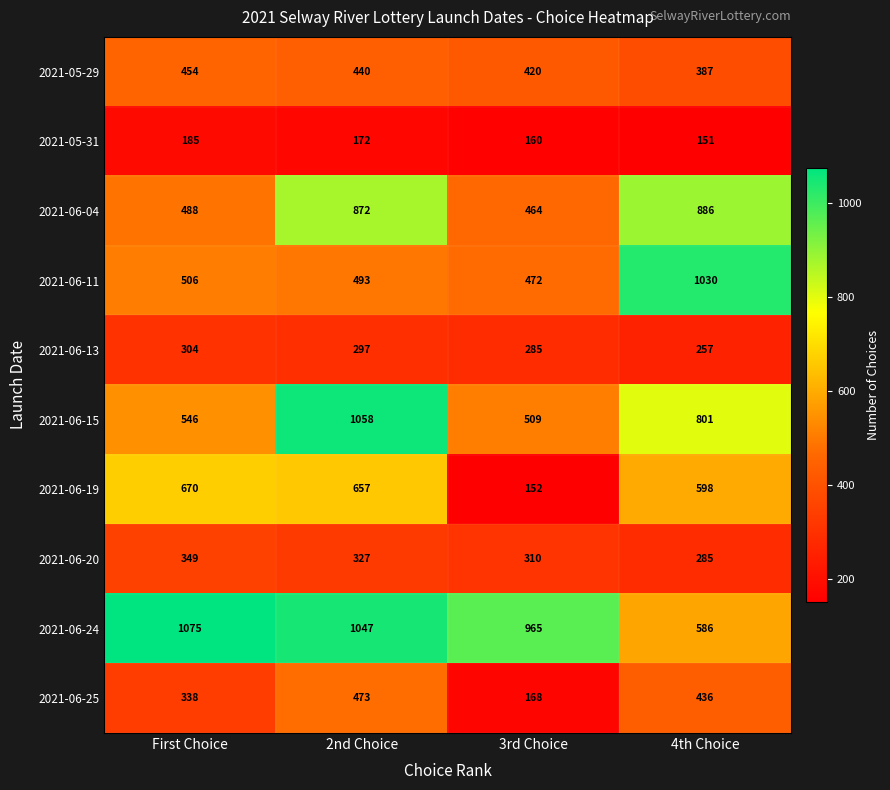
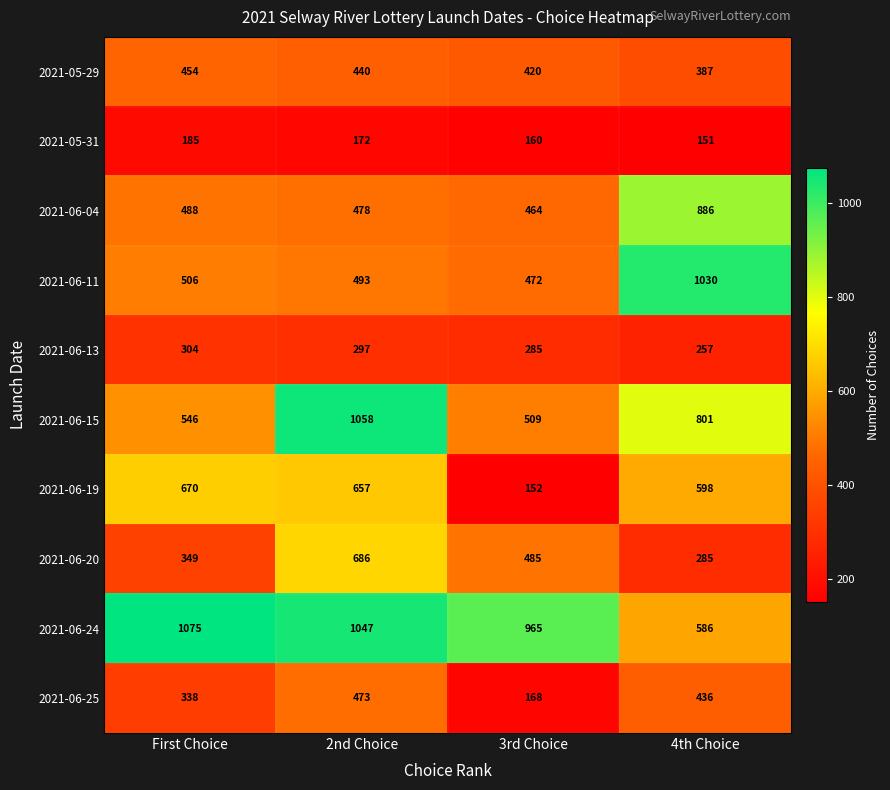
  {
    "2021-05-29": {
      "First Choice": 454,
      "2nd Choice": 440,
      "3rd Choice": 420,
      "4th Choice": 387
    },
    "2021-05-31": {
      "First Choice": 185,
      "2nd Choice": 172,
      "3rd Choice": 160,
      "4th Choice": 151
    },
    "2021-06-04": {
      "First Choice": 488,
-     "2nd Choice": 872,
+     "2nd Choice": 478,
      "3rd Choice": 464,
      "4th Choice": 886
    },
    "2021-06-11": {
      "First Choice": 506,
      "2nd Choice": 493,
      "3rd Choice": 472,
      "4th Choice": 1030
    },
    "2021-06-13": {
      "First Choice": 304,
      "2nd Choice": 297,
      "3rd Choice": 285,
      "4th Choice": 257
    },
    "2021-06-15": {
      "First Choice": 546,
      "2nd Choice": 1058,
      "3rd Choice": 509,
      "4th Choice": 801
    },
    "2021-06-19": {
      "First Choice": 670,
      "2nd Choice": 657,
      "3rd Choice": 152,
      "4th Choice": 598
    },
    "2021-06-20": {
      "First Choice": 349,
-     "2nd Choice": 327,
-     "3rd Choice": 310,
+     "2nd Choice": 686,
+     "3rd Choice": 485,
      "4th Choice": 285
    },
    "2021-06-24": {
      "First Choice": 1075,
      "2nd Choice": 1047,
      "3rd Choice": 965,
      "4th Choice": 586
    },
    "2021-06-25": {
      "First Choice": 338,
      "2nd Choice": 473,
      "3rd Choice": 168,
      "4th Choice": 436
    }
  }
